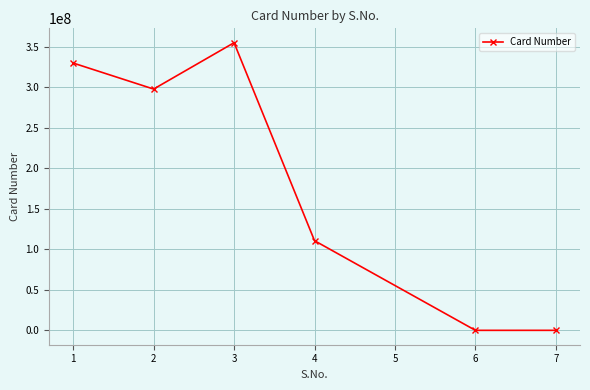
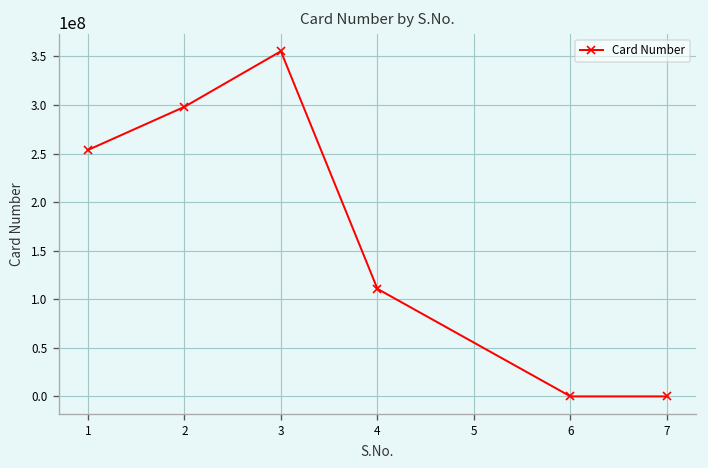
  {
-   "1": 330000000,
+   "1": 250000000,
    "2": 300000000,
    "3": 360000000,
    "4": 110000000,
    "6": 0,
    "7": 0
  }
